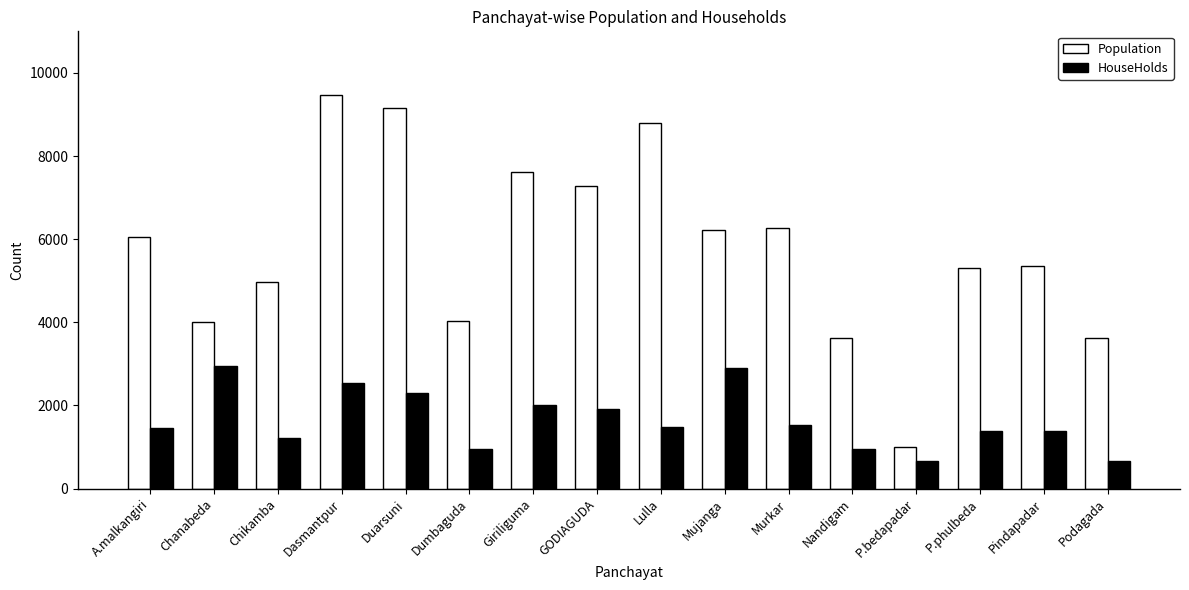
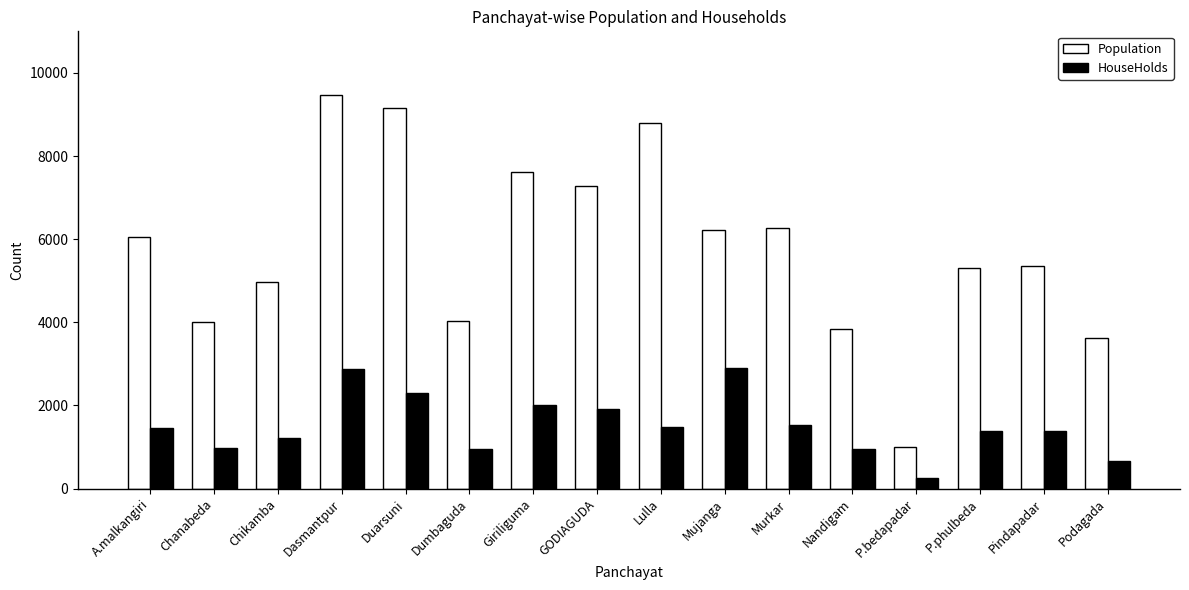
  {
    "Population": {
      "A.malkangiri": 6000,
      "Chanabeda": 4000,
      "Chikamba": 5000,
      "Dasmantpur": 9500,
      "Duarsuni": 9200,
      "Dumbaguda": 4000,
      "Giriliguma": 7600,
      "GODIAGUDA": 7300,
      "Lulla": 8800,
      "Mujanga": 6200,
      "Murkar": 6300,
-     "Nandigam": 3600,
+     "Nandigam": 3800,
      "P.bedapadar": 1000,
      "P.phulbeda": 5300,
      "Pindapadar": 5400,
      "Podagada": 3600
    },
    "HouseHolds": {
      "A.malkangiri": 1500,
-     "Chanabeda": 3000,
+     "Chanabeda": 1000,
      "Chikamba": 1200,
-     "Dasmantpur": 2500,
+     "Dasmantpur": 2900,
      "Duarsuni": 2300,
      "Dumbaguda": 1000,
      "Giriliguma": 2000,
      "GODIAGUDA": 1900,
      "Lulla": 1500,
      "Mujanga": 2900,
      "Murkar": 1500,
      "Nandigam": 1000,
-     "P.bedapadar": 700,
+     "P.bedapadar": 300,
      "P.phulbeda": 1400,
      "Pindapadar": 1400,
      "Podagada": 700
    }
  }
